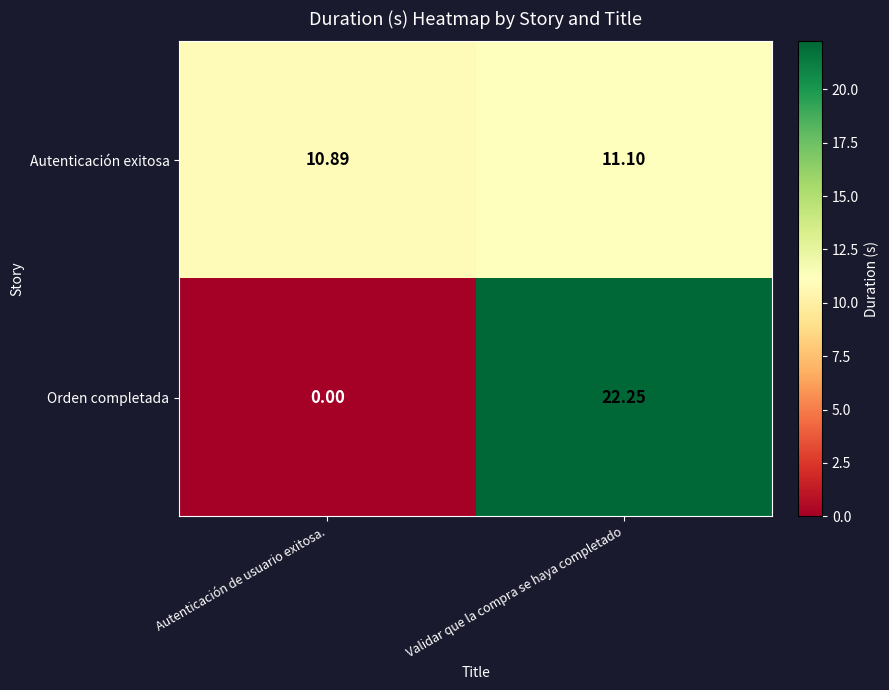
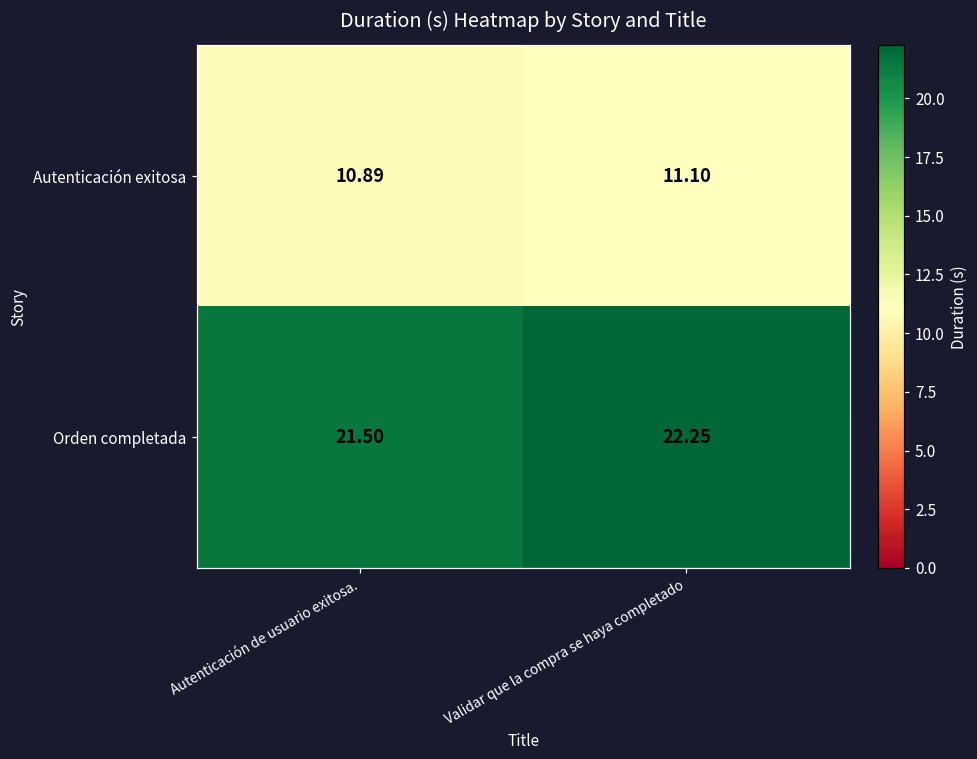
  {
    "Autenticación exitosa": {
      "Autenticación de usuario exitosa.": 10.89,
      "Validar que la compra se haya completado": 11.10
    },
    "Orden completada": {
-     "Autenticación de usuario exitosa.": 0.00,
+     "Autenticación de usuario exitosa.": 21.50,
      "Validar que la compra se haya completado": 22.25
    }
  }
